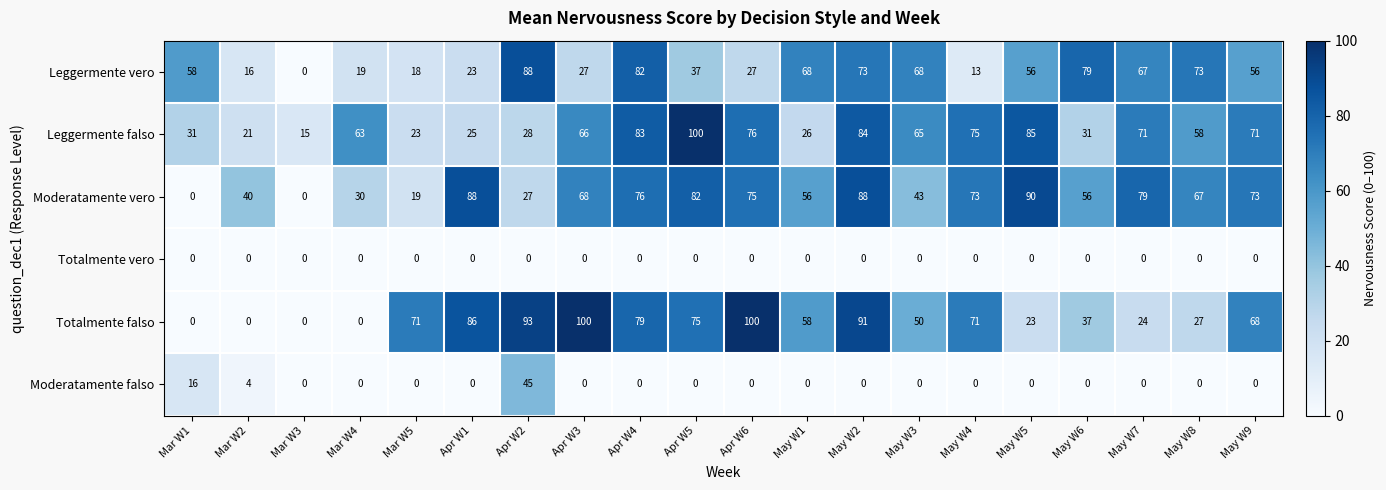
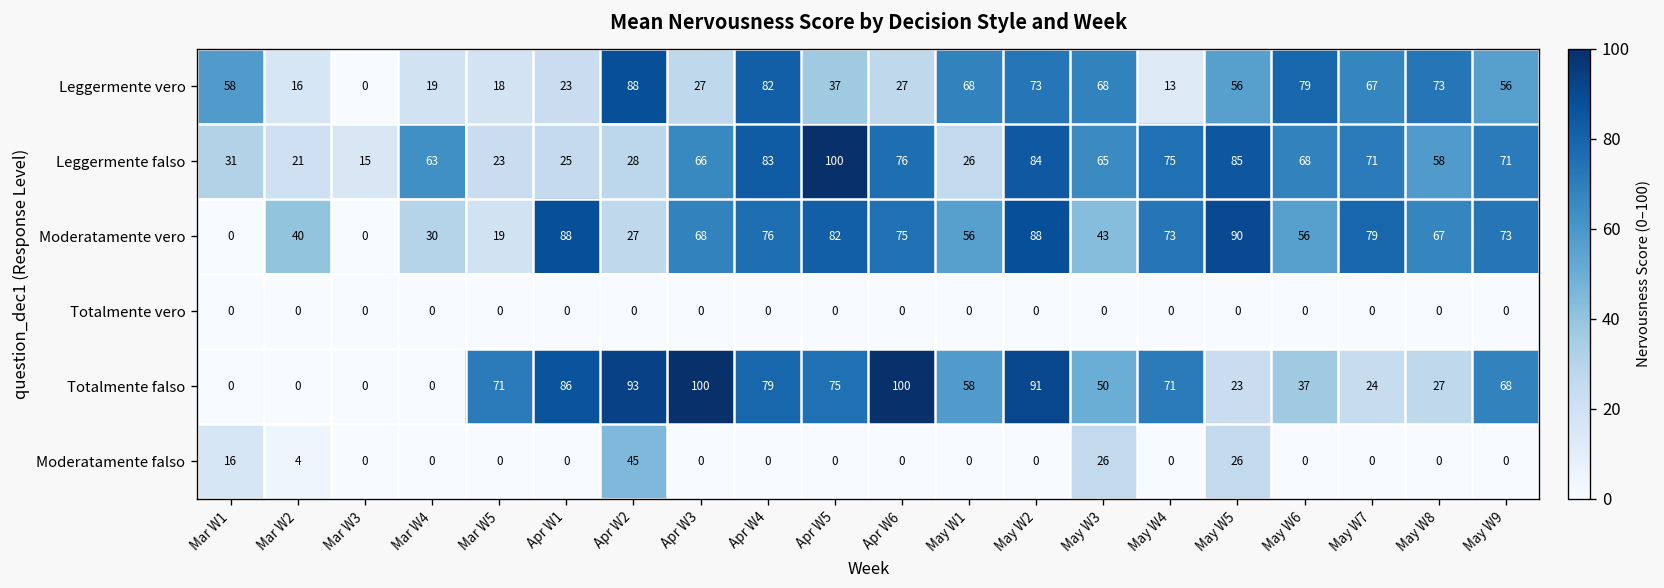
  {
    "Leggermente vero": {
      "Mar W1": 58,
      "Mar W2": 16,
      "Mar W3": 0,
      "Mar W4": 19,
      "Mar W5": 18,
      "Apr W1": 23,
      "Apr W2": 88,
      "Apr W3": 27,
      "Apr W4": 82,
      "Apr W5": 37,
      "Apr W6": 27,
      "May W1": 68,
      "May W2": 73,
      "May W3": 68,
      "May W4": 13,
      "May W5": 56,
      "May W6": 79,
      "May W7": 67,
      "May W8": 73,
      "May W9": 56
    },
    "Leggermente falso": {
      "Mar W1": 31,
      "Mar W2": 21,
      "Mar W3": 15,
      "Mar W4": 63,
      "Mar W5": 23,
      "Apr W1": 25,
      "Apr W2": 28,
      "Apr W3": 66,
      "Apr W4": 83,
      "Apr W5": 100,
      "Apr W6": 76,
      "May W1": 26,
      "May W2": 84,
      "May W3": 65,
      "May W4": 75,
      "May W5": 85,
-     "May W6": 31,
+     "May W6": 68,
      "May W7": 71,
      "May W8": 58,
      "May W9": 71
    },
    "Moderatamente vero": {
      "Mar W1": 0,
      "Mar W2": 40,
      "Mar W3": 0,
      "Mar W4": 30,
      "Mar W5": 19,
      "Apr W1": 88,
      "Apr W2": 27,
      "Apr W3": 68,
      "Apr W4": 76,
      "Apr W5": 82,
      "Apr W6": 75,
      "May W1": 56,
      "May W2": 88,
      "May W3": 43,
      "May W4": 73,
      "May W5": 90,
      "May W6": 56,
      "May W7": 79,
      "May W8": 67,
      "May W9": 73
    },
    "Totalmente vero": {
      "Mar W1": 0,
      "Mar W2": 0,
      "Mar W3": 0,
      "Mar W4": 0,
      "Mar W5": 0,
      "Apr W1": 0,
      "Apr W2": 0,
      "Apr W3": 0,
      "Apr W4": 0,
      "Apr W5": 0,
      "Apr W6": 0,
      "May W1": 0,
      "May W2": 0,
      "May W3": 0,
      "May W4": 0,
      "May W5": 0,
      "May W6": 0,
      "May W7": 0,
      "May W8": 0,
      "May W9": 0
    },
    "Totalmente falso": {
      "Mar W1": 0,
      "Mar W2": 0,
      "Mar W3": 0,
      "Mar W4": 0,
      "Mar W5": 71,
      "Apr W1": 86,
      "Apr W2": 93,
      "Apr W3": 100,
      "Apr W4": 79,
      "Apr W5": 75,
      "Apr W6": 100,
      "May W1": 58,
      "May W2": 91,
      "May W3": 50,
      "May W4": 71,
      "May W5": 23,
      "May W6": 37,
      "May W7": 24,
      "May W8": 27,
      "May W9": 68
    },
    "Moderatamente falso": {
      "Mar W1": 16,
      "Mar W2": 4,
      "Mar W3": 0,
      "Mar W4": 0,
      "Mar W5": 0,
      "Apr W1": 0,
      "Apr W2": 45,
      "Apr W3": 0,
      "Apr W4": 0,
      "Apr W5": 0,
      "Apr W6": 0,
      "May W1": 0,
      "May W2": 0,
-     "May W3": 0,
+     "May W3": 26,
      "May W4": 0,
-     "May W5": 0,
+     "May W5": 26,
      "May W6": 0,
      "May W7": 0,
      "May W8": 0,
      "May W9": 0
    }
  }
